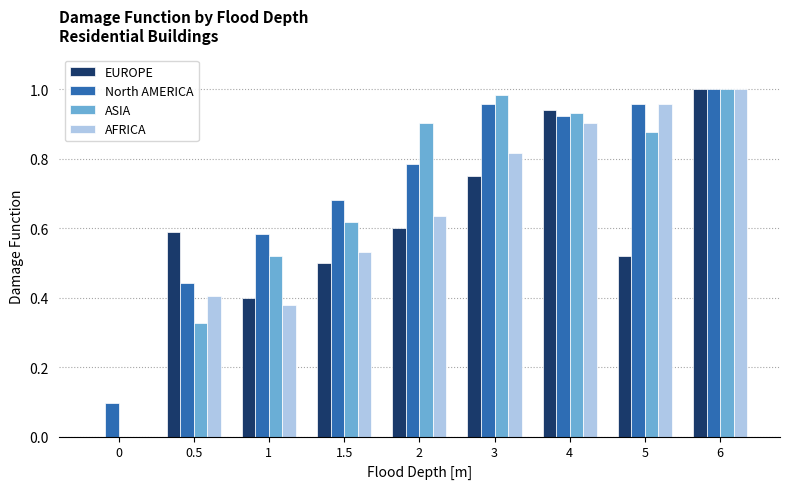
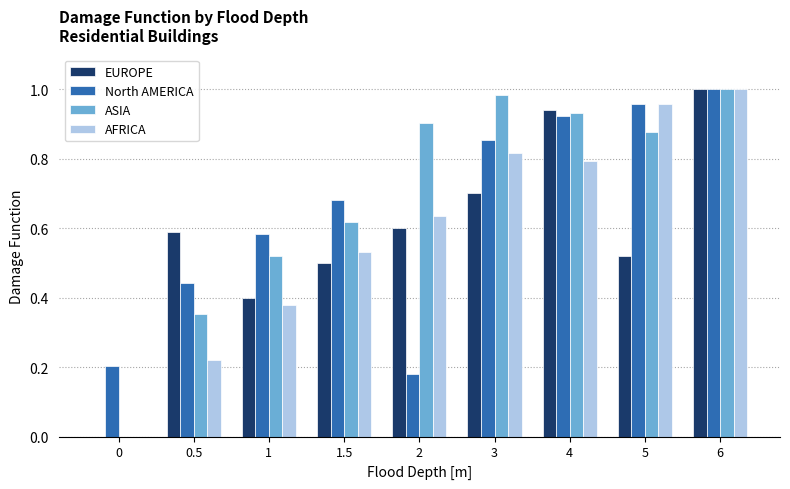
  {
    "EUROPE": {
      "0": 0.00,
      "0.5": 0.59,
      "1": 0.40,
      "1.5": 0.50,
      "2": 0.60,
-     "3": 0.75,
+     "3": 0.70,
      "4": 0.94,
      "5": 0.52,
      "6": 1.00
    },
    "North AMERICA": {
-     "0": 0.10,
+     "0": 0.20,
      "0.5": 0.44,
      "1": 0.58,
      "1.5": 0.68,
-     "2": 0.78,
-     "3": 0.96,
+     "2": 0.18,
+     "3": 0.85,
      "4": 0.92,
      "5": 0.96,
      "6": 1.00
    },
    "ASIA": {
      "0": 0.00,
-     "0.5": 0.33,
+     "0.5": 0.35,
      "1": 0.52,
      "1.5": 0.62,
      "2": 0.90,
      "3": 0.98,
      "4": 0.93,
      "5": 0.88,
      "6": 1.00
    },
    "AFRICA": {
      "0": 0.00,
-     "0.5": 0.40,
+     "0.5": 0.22,
      "1": 0.38,
      "1.5": 0.53,
      "2": 0.64,
      "3": 0.82,
-     "4": 0.90,
+     "4": 0.79,
      "5": 0.96,
      "6": 1.00
    }
  }
